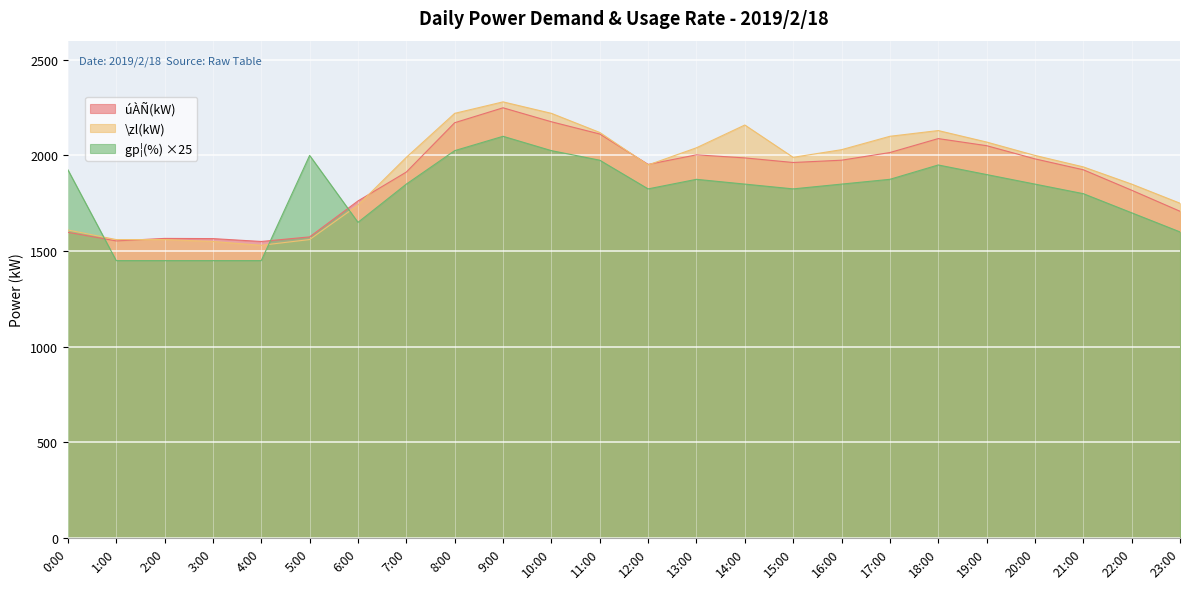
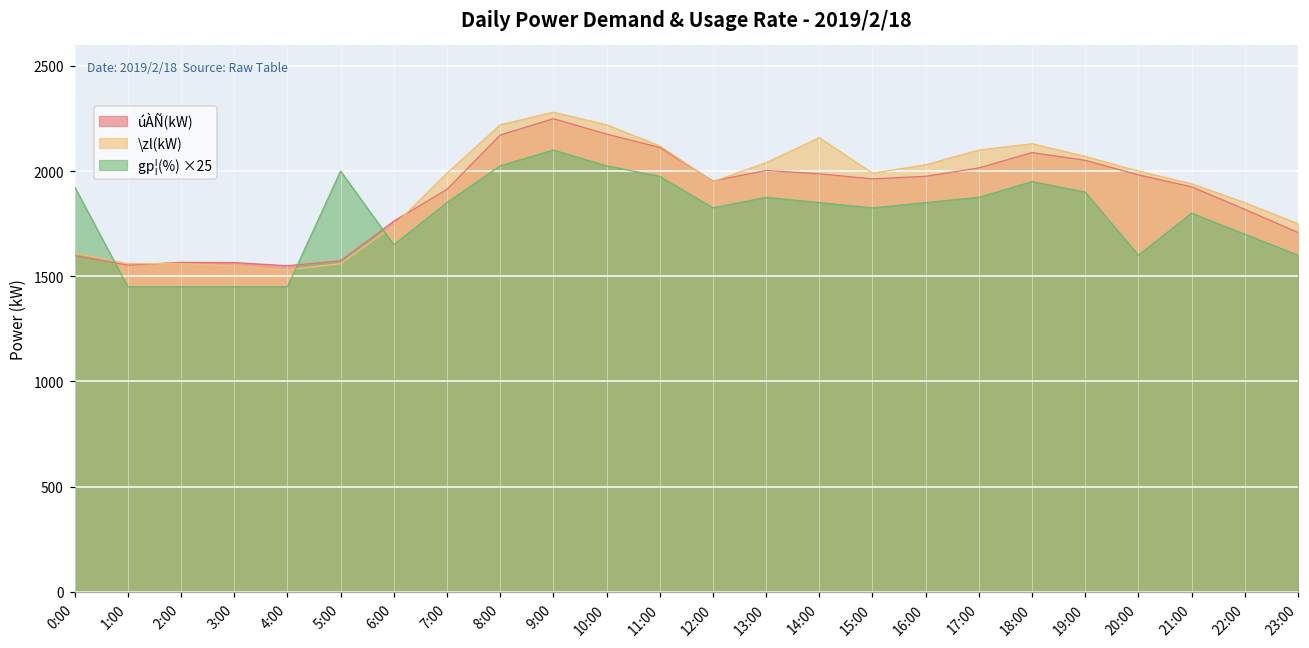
  {
    "úÀÑ(kW)": {
      "3:00": 1570,
      "4:00": 1550,
      "5:00": 1570,
      "6:00": 1760,
      "7:00": 1910,
      "8:00": 2170,
      "9:00": 2250,
      "10:00": 2180,
      "13:00": 2000,
      "14:00": 1990,
      "15:00": 1960,
      "16:00": 1980,
      "17:00": 2020,
      "18:00": 2090,
      "19:00": 2050,
      "20:00": 1980,
      "21:00": 1930,
      "22:00": 1820,
      "23:00": 1710
    },
    "\\zl(kW)": {
      "3:00": 1550,
      "4:00": 1530,
      "5:00": 1560,
      "6:00": 1740,
      "7:00": 1990,
      "8:00": 2220,
      "9:00": 2280,
      "10:00": 2220,
      "13:00": 2040,
      "14:00": 2160,
      "15:00": 1990,
      "16:00": 2030,
      "17:00": 2100,
      "18:00": 2130,
      "19:00": 2070,
      "20:00": 2000,
      "21:00": 1940,
      "22:00": 1850,
      "23:00": 1750
    },
    "gp¦(%) ×25": {
      "0:00": 1930,
      "1:00": 1450,
      "2:00": 1450,
      "3:00": 1450,
      "4:00": 1450,
      "5:00": 2000,
      "6:00": 1650,
      "7:00": 1850,
      "8:00": 2030,
      "9:00": 2100,
      "10:00": 2030,
      "11:00": 1980,
      "12:00": 1830,
      "13:00": 1880,
      "14:00": 1850,
      "15:00": 1830,
      "16:00": 1850,
      "17:00": 1880,
      "18:00": 1950,
      "19:00": 1900,
-     "20:00": 1850,
+     "20:00": 1600,
      "21:00": 1800,
      "22:00": 1700,
      "23:00": 1600
    }
  }
